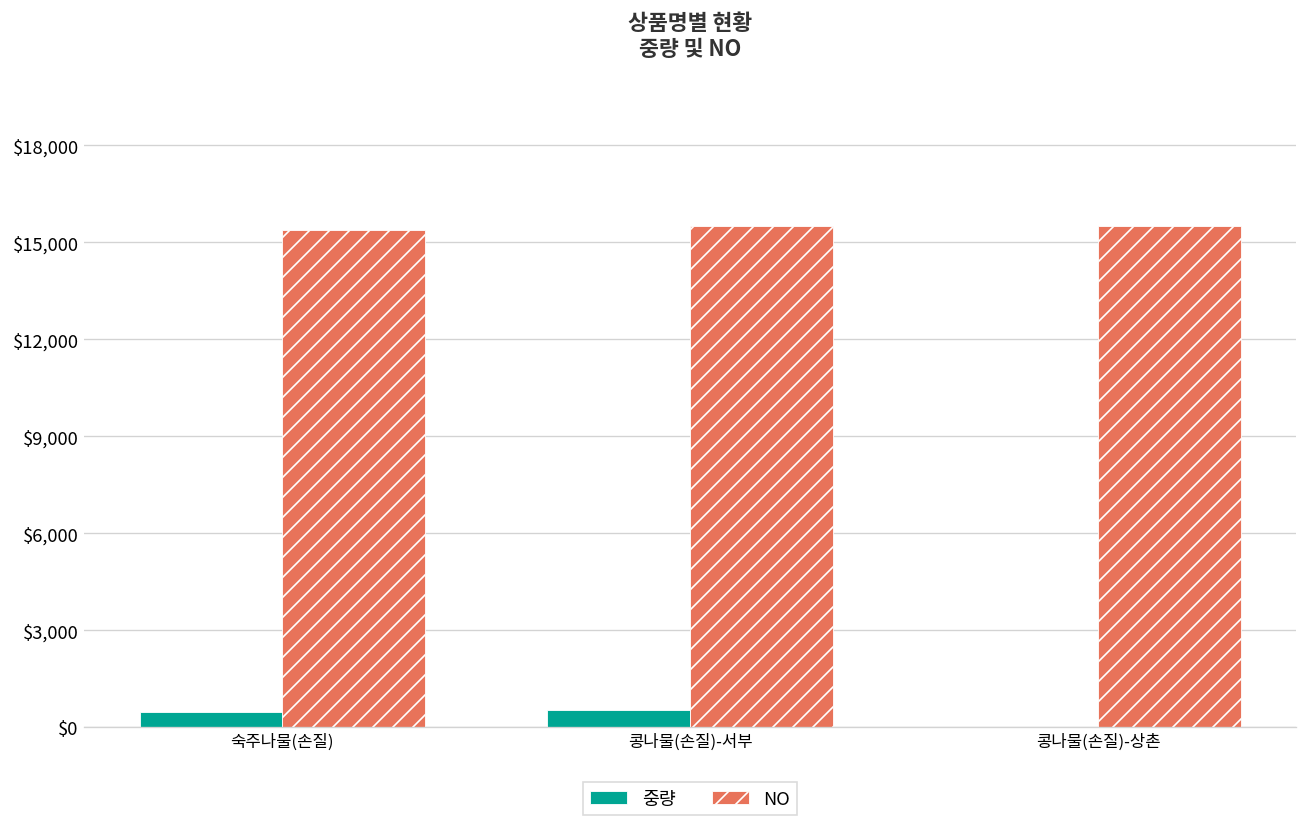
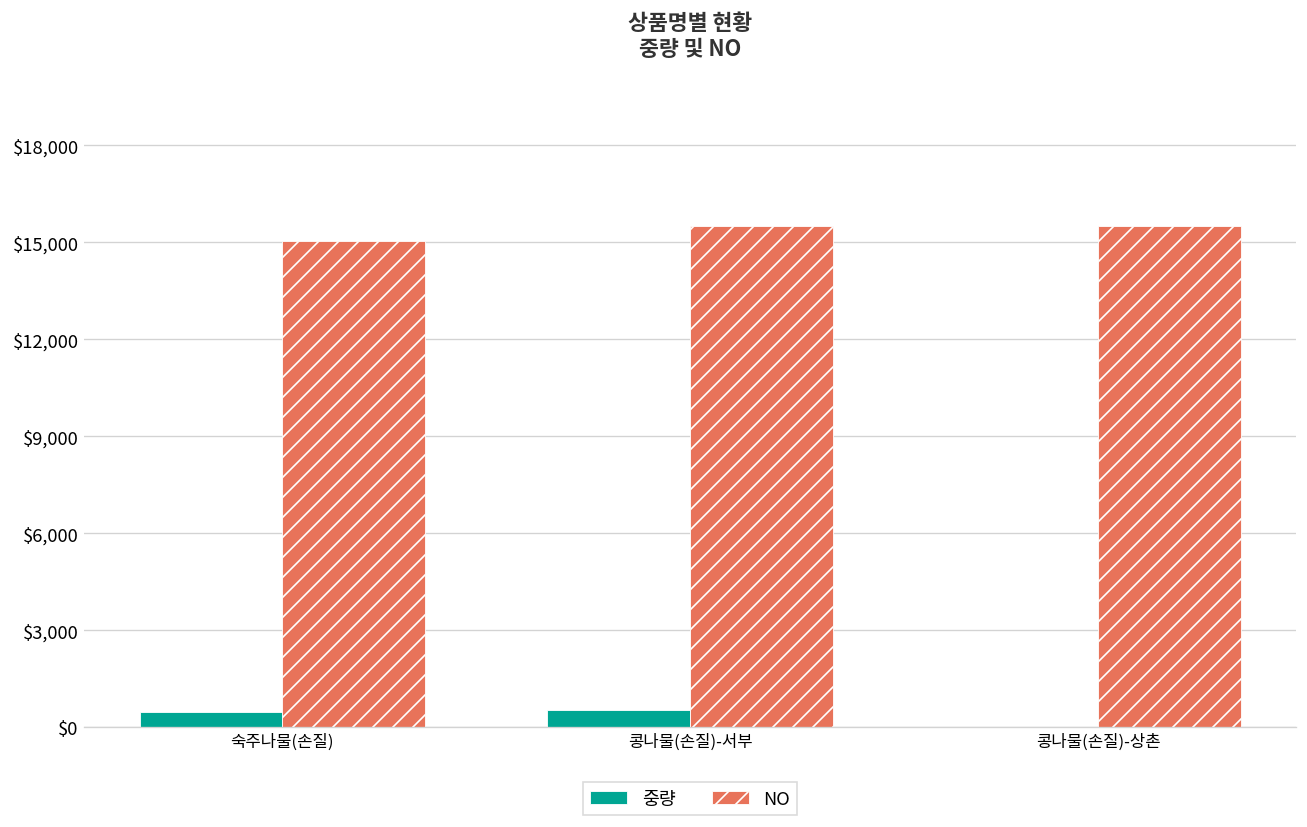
  {
    "중량": {
      "숙주나물(손질)": "$500",
      "콩나물(손질)-서부": "$500"
    },
    "NO": {
-     "숙주나물(손질)": "$15,400",
+     "숙주나물(손질)": "$15,000",
      "콩나물(손질)-서부": "$15,500",
      "콩나물(손질)-상촌": "$15,500"
    }
  }
